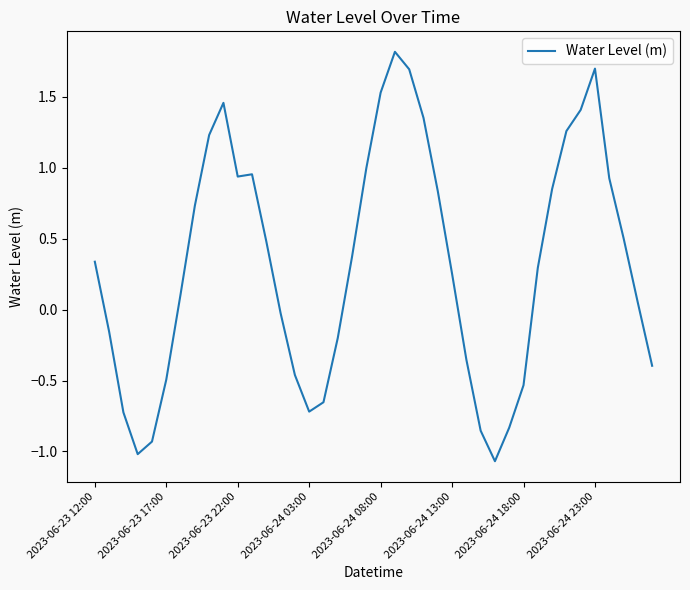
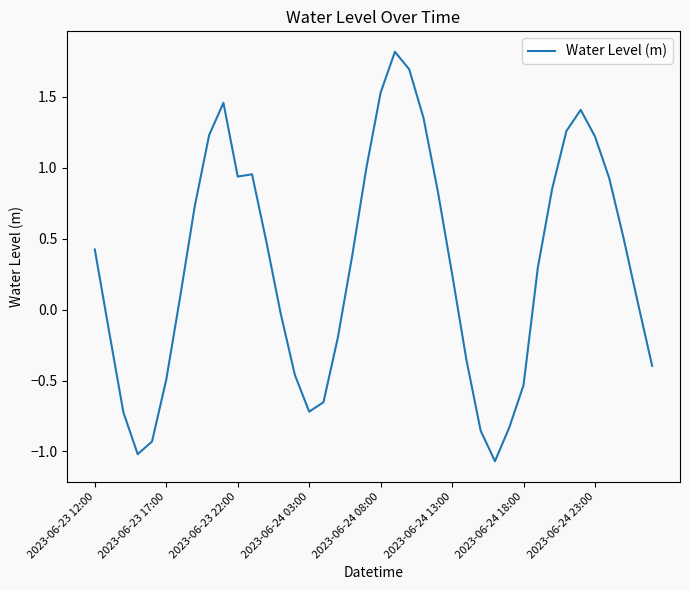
  {
-   "2023-06-23 12:00": 0.34,
+   "2023-06-23 12:00": 0.42,
    "2023-06-23 17:00": -0.49,
    "2023-06-23 22:00": 0.94,
    "2023-06-24 03:00": -0.72,
    "2023-06-24 08:00": 1.53,
    "2023-06-24 13:00": 0.25,
    "2023-06-24 18:00": -0.53,
-   "2023-06-24 23:00": 1.70
+   "2023-06-24 23:00": 1.22
  }
